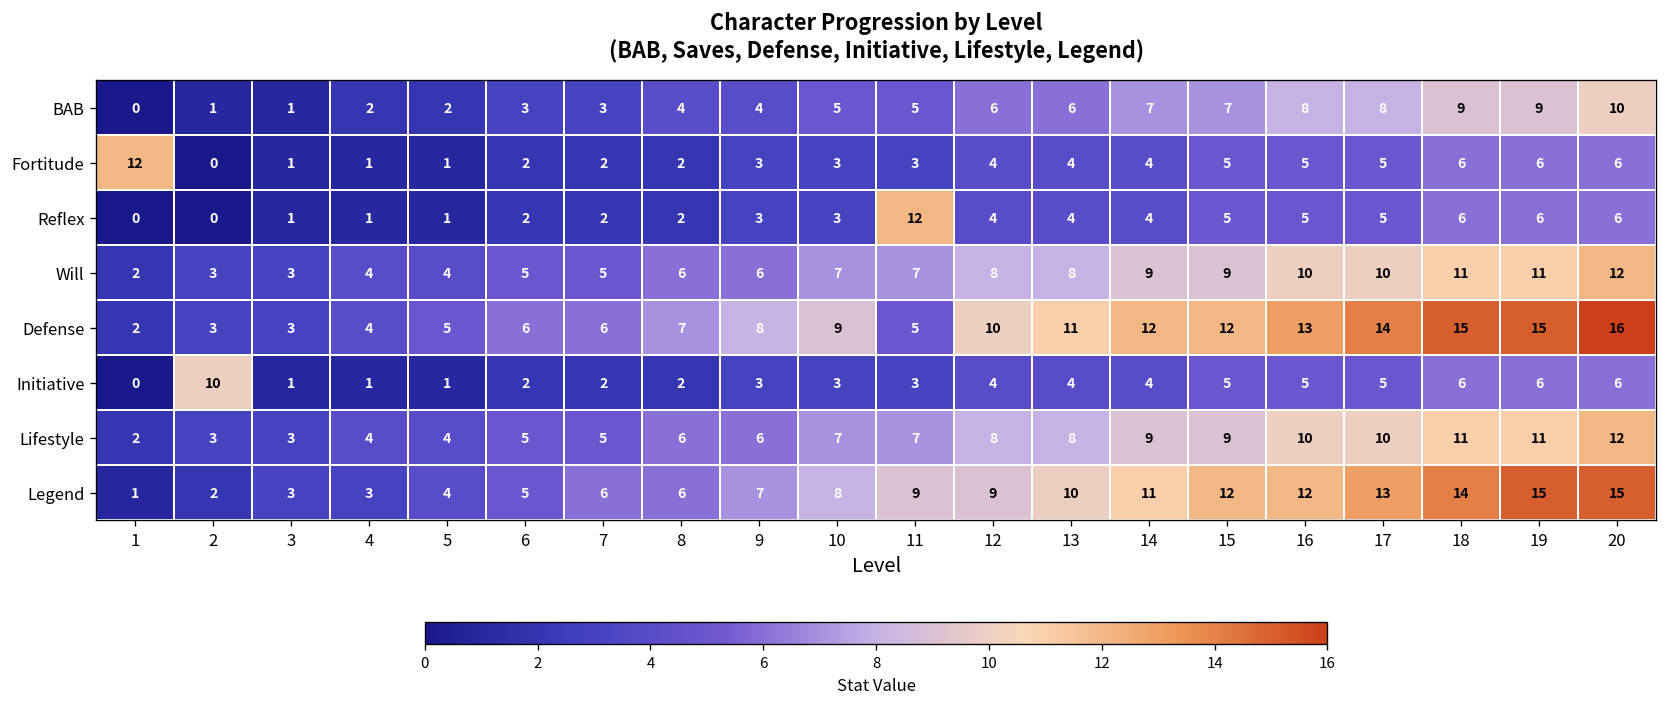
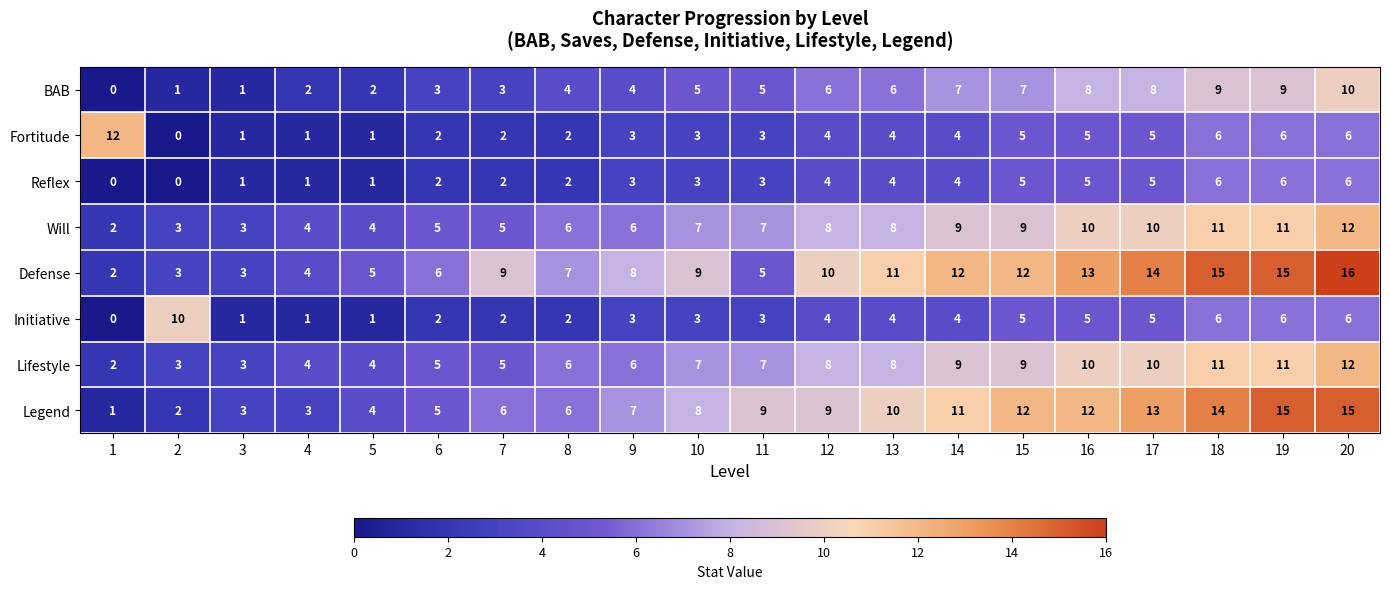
  {
    "BAB": {
      "1": 0,
      "2": 1,
      "3": 1,
      "4": 2,
      "5": 2,
      "6": 3,
      "7": 3,
      "8": 4,
      "9": 4,
      "10": 5,
      "11": 5,
      "12": 6,
      "13": 6,
      "14": 7,
      "15": 7,
      "16": 8,
      "17": 8,
      "18": 9,
      "19": 9,
      "20": 10
    },
    "Fortitude": {
      "1": 12,
      "2": 0,
      "3": 1,
      "4": 1,
      "5": 1,
      "6": 2,
      "7": 2,
      "8": 2,
      "9": 3,
      "10": 3,
      "11": 3,
      "12": 4,
      "13": 4,
      "14": 4,
      "15": 5,
      "16": 5,
      "17": 5,
      "18": 6,
      "19": 6,
      "20": 6
    },
    "Reflex": {
      "1": 0,
      "2": 0,
      "3": 1,
      "4": 1,
      "5": 1,
      "6": 2,
      "7": 2,
      "8": 2,
      "9": 3,
      "10": 3,
-     "11": 12,
+     "11": 3,
      "12": 4,
      "13": 4,
      "14": 4,
      "15": 5,
      "16": 5,
      "17": 5,
      "18": 6,
      "19": 6,
      "20": 6
    },
    "Will": {
      "1": 2,
      "2": 3,
      "3": 3,
      "4": 4,
      "5": 4,
      "6": 5,
      "7": 5,
      "8": 6,
      "9": 6,
      "10": 7,
      "11": 7,
      "12": 8,
      "13": 8,
      "14": 9,
      "15": 9,
      "16": 10,
      "17": 10,
      "18": 11,
      "19": 11,
      "20": 12
    },
    "Defense": {
      "1": 2,
      "2": 3,
      "3": 3,
      "4": 4,
      "5": 5,
      "6": 6,
-     "7": 6,
+     "7": 9,
      "8": 7,
      "9": 8,
      "10": 9,
      "11": 5,
      "12": 10,
      "13": 11,
      "14": 12,
      "15": 12,
      "16": 13,
      "17": 14,
      "18": 15,
      "19": 15,
      "20": 16
    },
    "Initiative": {
      "1": 0,
      "2": 10,
      "3": 1,
      "4": 1,
      "5": 1,
      "6": 2,
      "7": 2,
      "8": 2,
      "9": 3,
      "10": 3,
      "11": 3,
      "12": 4,
      "13": 4,
      "14": 4,
      "15": 5,
      "16": 5,
      "17": 5,
      "18": 6,
      "19": 6,
      "20": 6
    },
    "Lifestyle": {
      "1": 2,
      "2": 3,
      "3": 3,
      "4": 4,
      "5": 4,
      "6": 5,
      "7": 5,
      "8": 6,
      "9": 6,
      "10": 7,
      "11": 7,
      "12": 8,
      "13": 8,
      "14": 9,
      "15": 9,
      "16": 10,
      "17": 10,
      "18": 11,
      "19": 11,
      "20": 12
    },
    "Legend": {
      "1": 1,
      "2": 2,
      "3": 3,
      "4": 3,
      "5": 4,
      "6": 5,
      "7": 6,
      "8": 6,
      "9": 7,
      "10": 8,
      "11": 9,
      "12": 9,
      "13": 10,
      "14": 11,
      "15": 12,
      "16": 12,
      "17": 13,
      "18": 14,
      "19": 15,
      "20": 15
    }
  }
